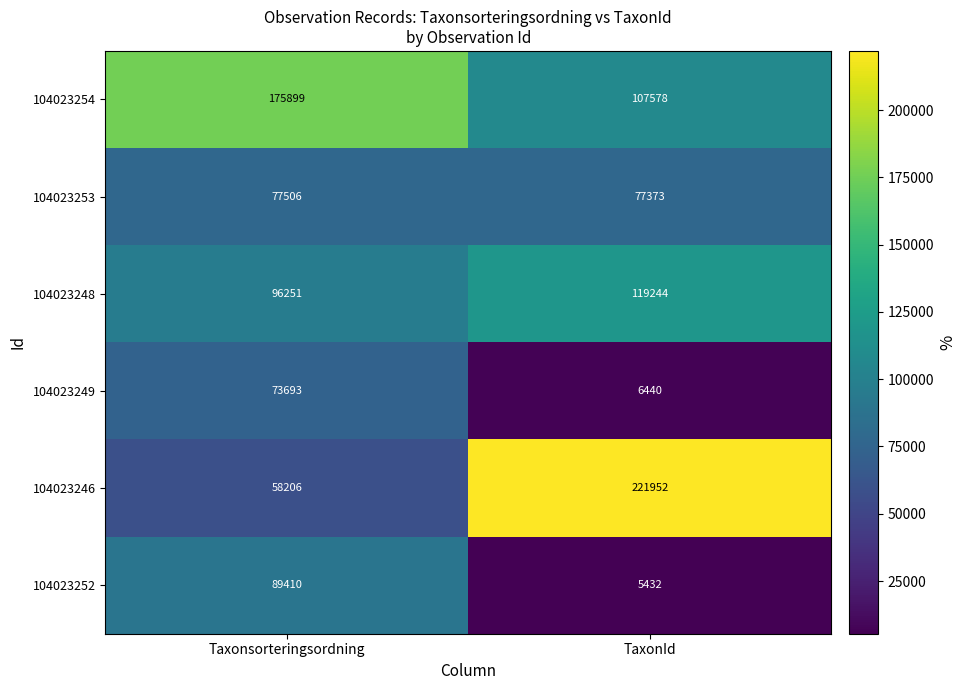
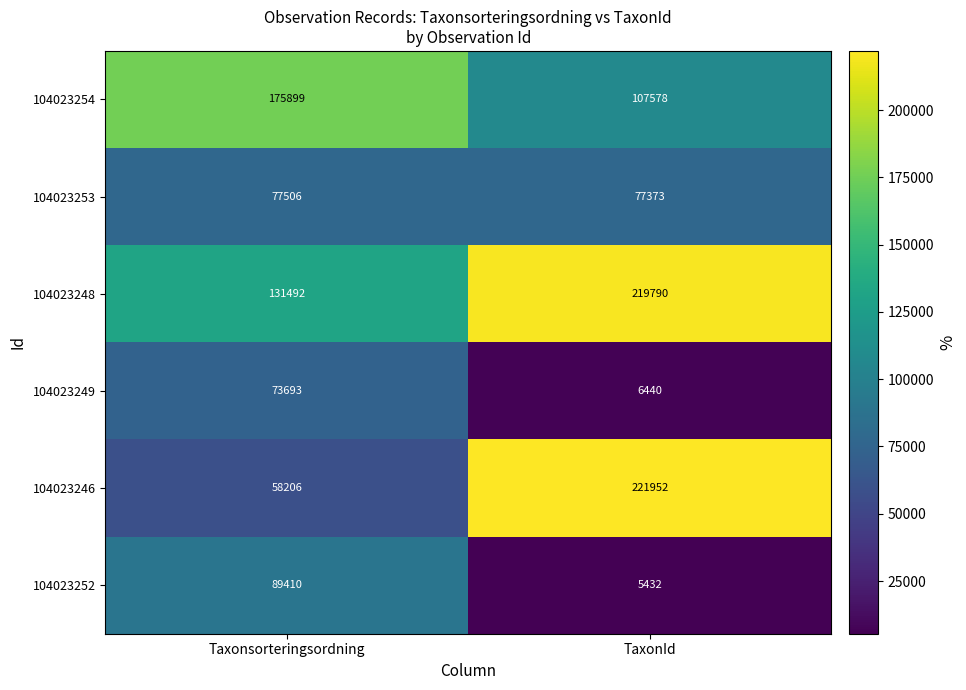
  {
    "104023254": {
      "Taxonsorteringsordning": 175899,
      "TaxonId": 107578
    },
    "104023253": {
      "Taxonsorteringsordning": 77506,
      "TaxonId": 77373
    },
    "104023248": {
-     "Taxonsorteringsordning": 96251,
-     "TaxonId": 119244
+     "Taxonsorteringsordning": 131492,
+     "TaxonId": 219790
    },
    "104023249": {
      "Taxonsorteringsordning": 73693,
      "TaxonId": 6440
    },
    "104023246": {
      "Taxonsorteringsordning": 58206,
      "TaxonId": 221952
    },
    "104023252": {
      "Taxonsorteringsordning": 89410,
      "TaxonId": 5432
    }
  }
